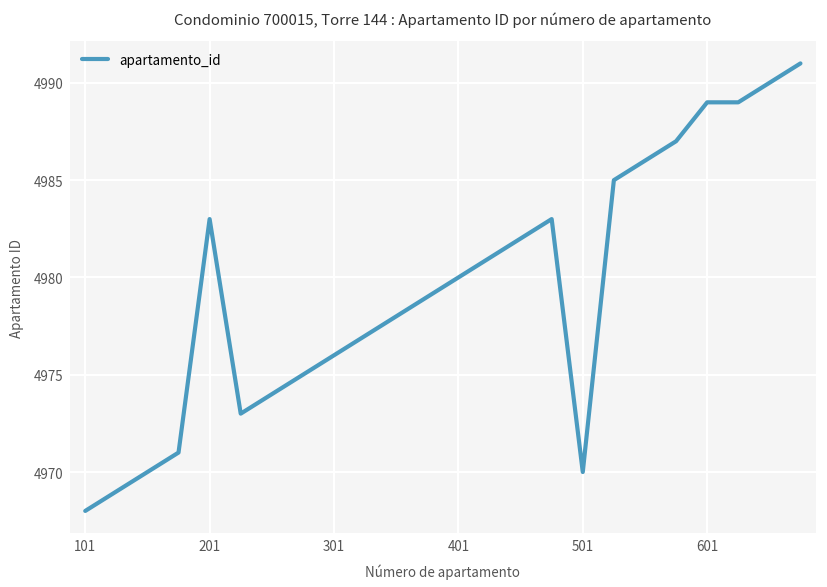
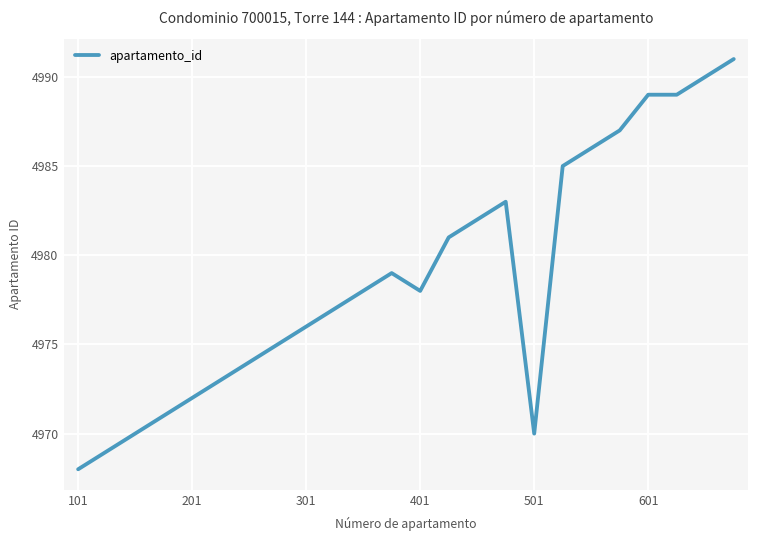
  {
    "101": 4968,
-   "201": 4983,
+   "201": 4972,
    "301": 4976,
-   "401": 4980,
+   "401": 4978,
    "501": 4970,
    "601": 4989
  }
